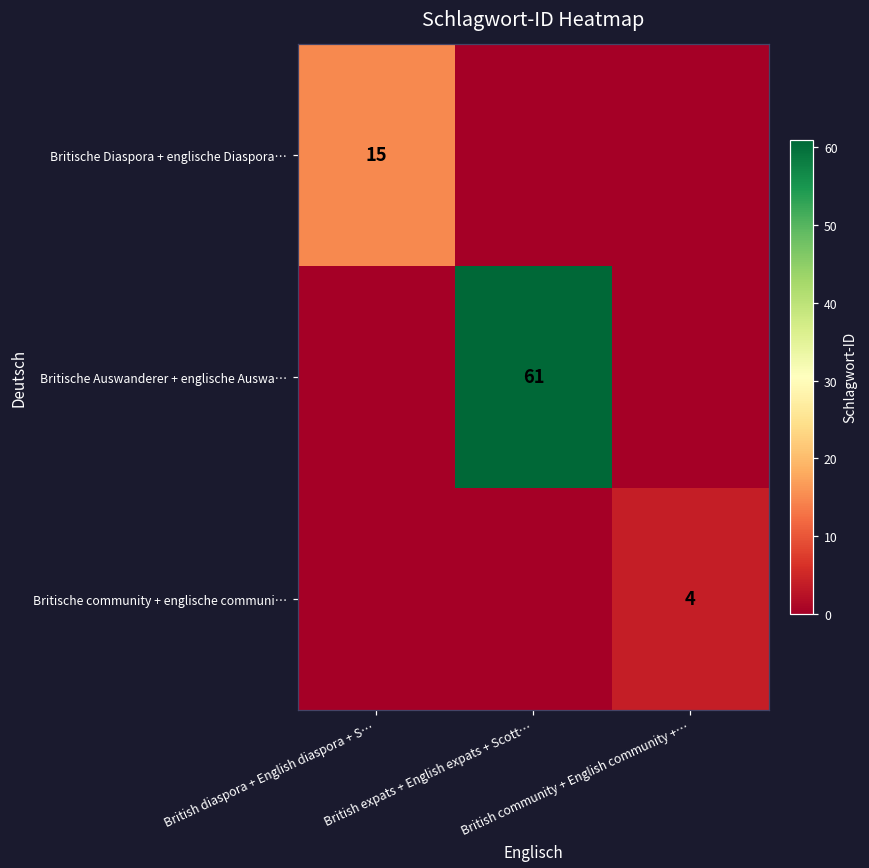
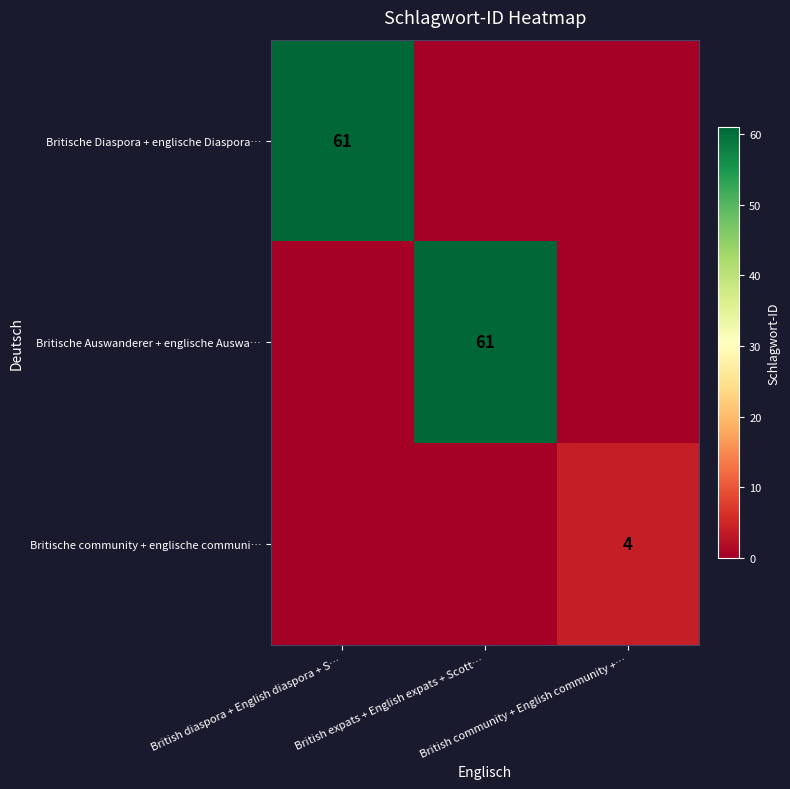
  {
    "Britische Diaspora + englische Diaspora…": {
-     "British diaspora + English diaspora + S…": 15
+     "British diaspora + English diaspora + S…": 61
    },
    "Britische Auswanderer + englische Auswa…": {
      "British expats + English expats + Scott…": 61
    },
    "Britische community + englische communi…": {
      "British community + English community +…": 4
    }
  }
